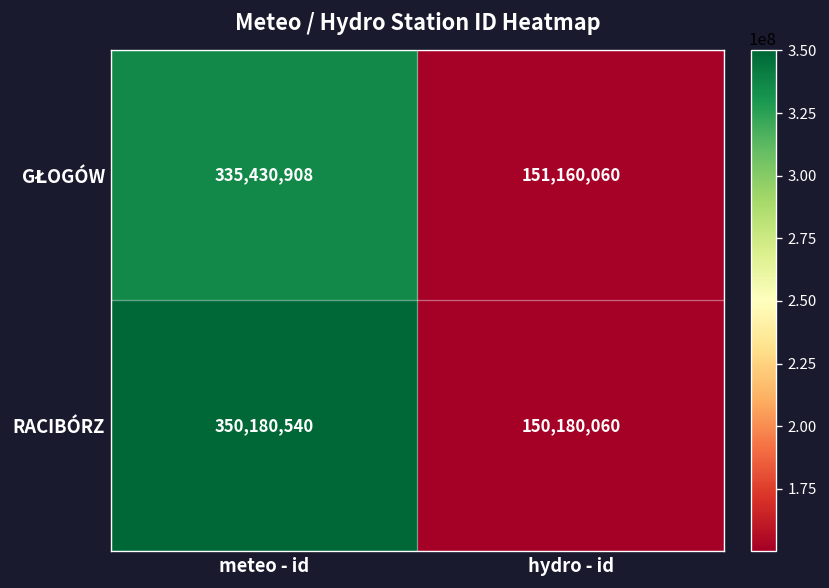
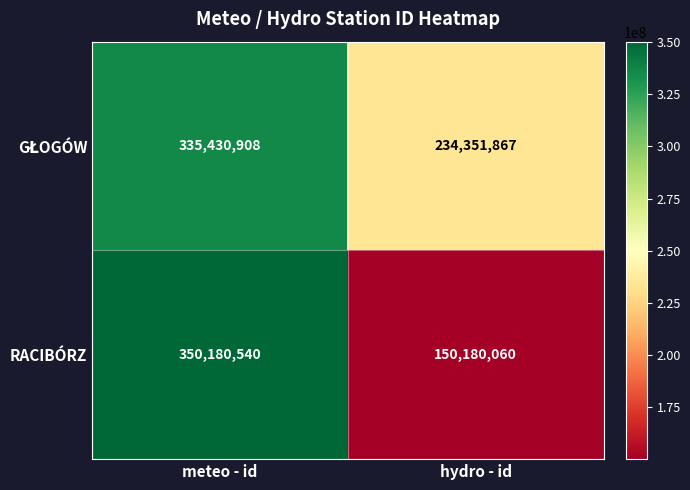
  {
    "GŁOGÓW": {
      "meteo - id": "335,430,908",
-     "hydro - id": "151,160,060"
+     "hydro - id": "234,351,867"
    },
    "RACIBÓRZ": {
      "meteo - id": "350,180,540",
      "hydro - id": "150,180,060"
    }
  }
